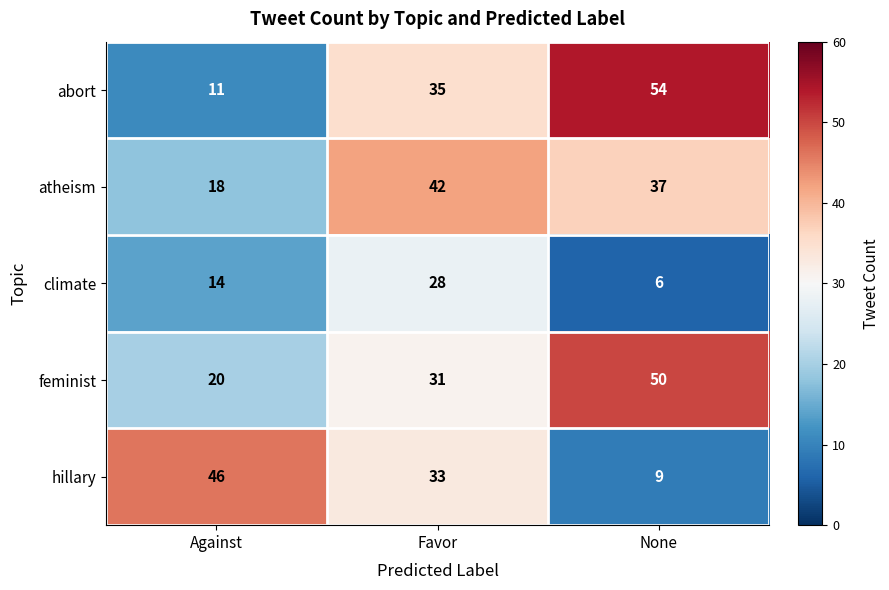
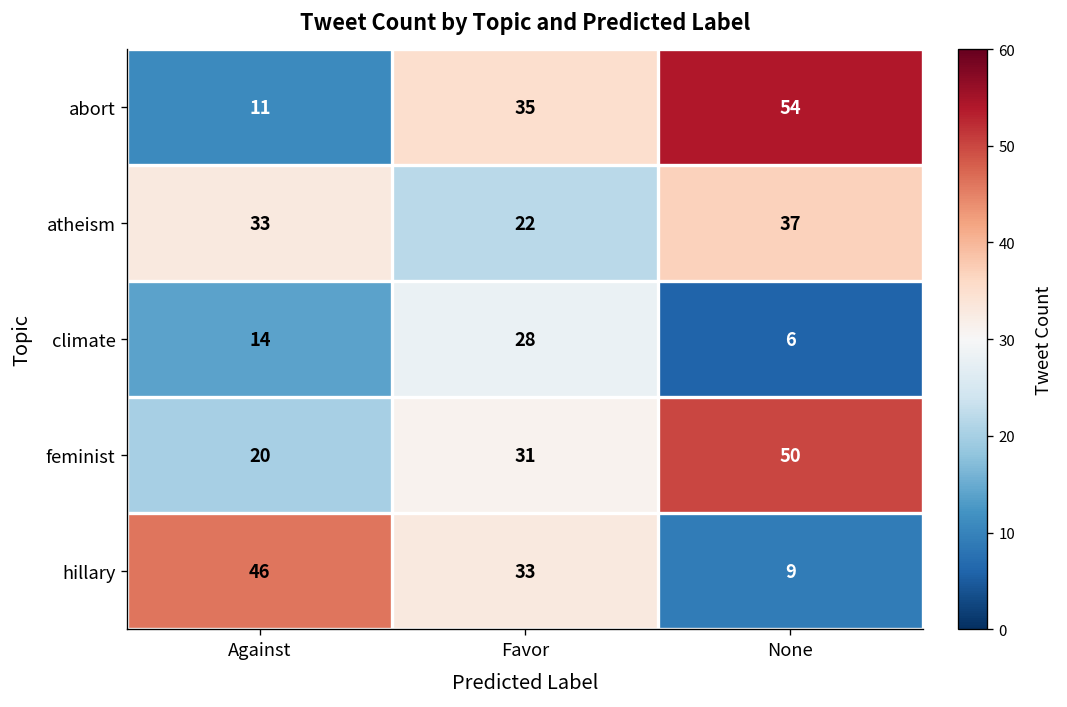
  {
    "abort": {
      "Against": 11,
      "Favor": 35,
      "None": 54
    },
    "atheism": {
-     "Against": 18,
-     "Favor": 42,
+     "Against": 33,
+     "Favor": 22,
      "None": 37
    },
    "climate": {
      "Against": 14,
      "Favor": 28,
      "None": 6
    },
    "feminist": {
      "Against": 20,
      "Favor": 31,
      "None": 50
    },
    "hillary": {
      "Against": 46,
      "Favor": 33,
      "None": 9
    }
  }
